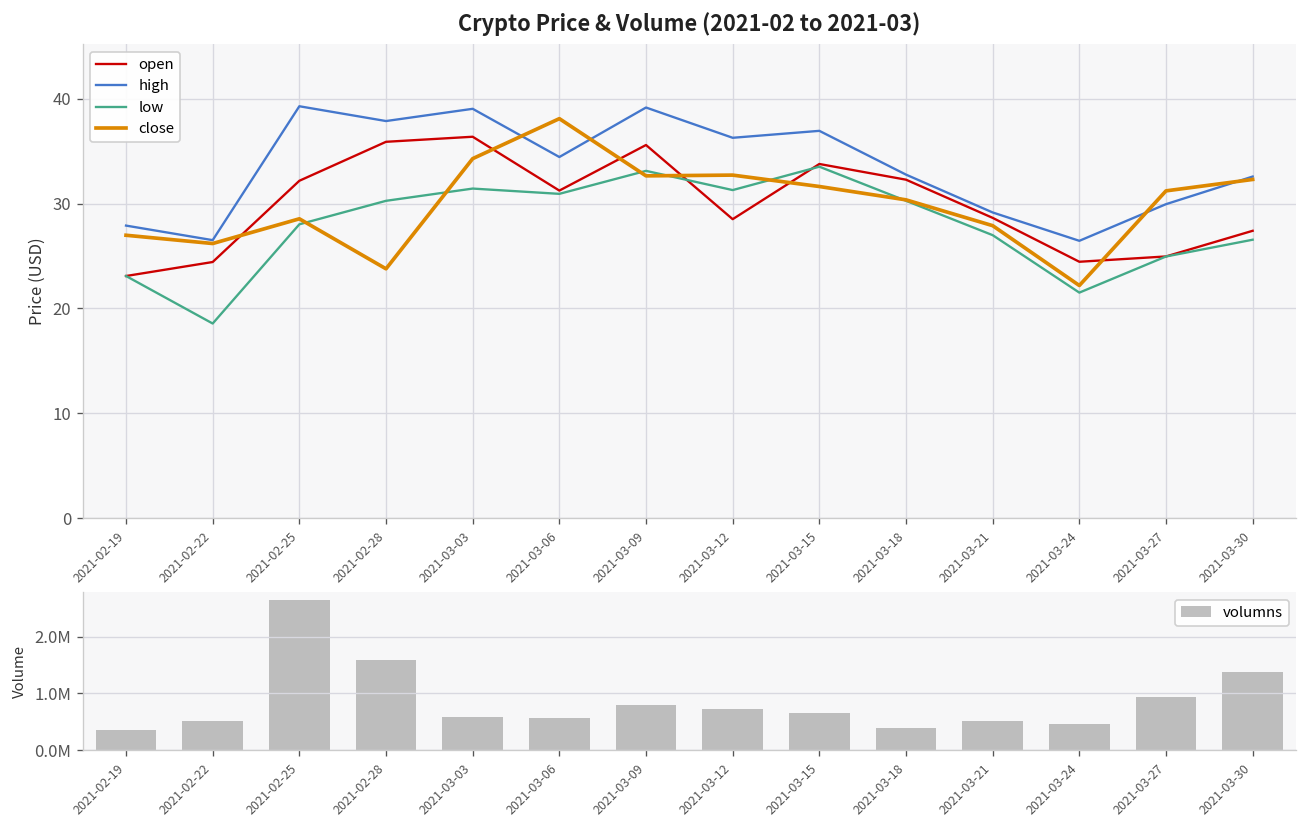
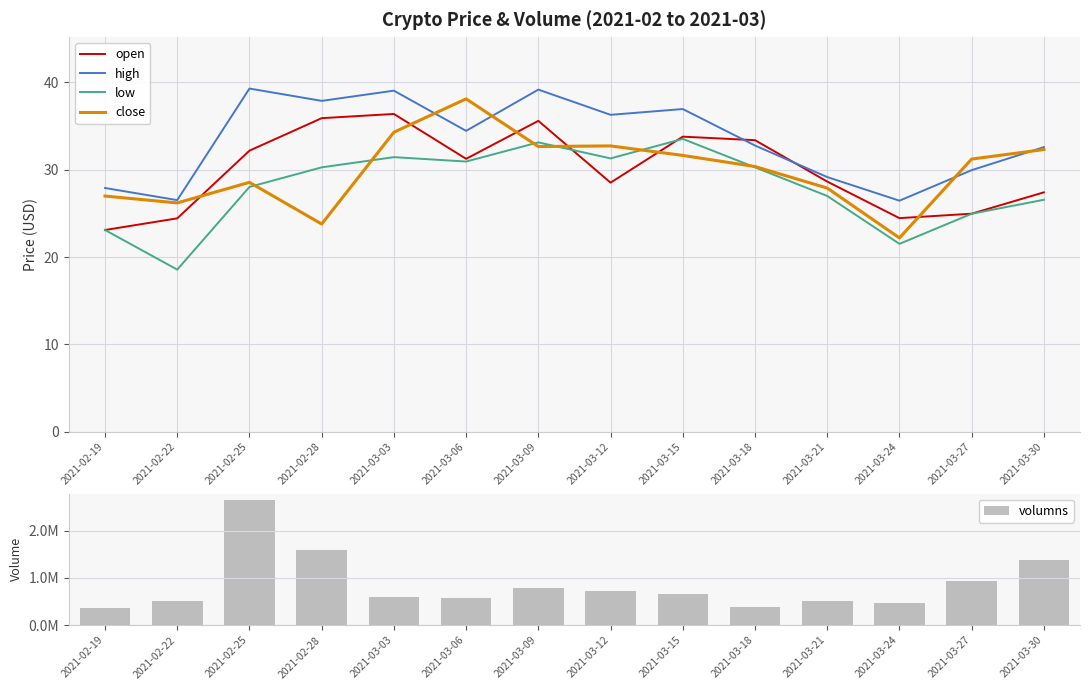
  {
    "Crypto Price & Volume (2021-02 to 2021-03)": {
      "open": {
        "2021-02-22": 24,
        "2021-02-25": 32,
        "2021-02-28": 36,
        "2021-03-03": 36,
        "2021-03-06": 31,
        "2021-03-09": 36,
        "2021-03-12": 29,
-       "2021-03-18": 32,
+       "2021-03-18": 33,
        "2021-03-21": 29,
        "2021-03-24": 24,
        "2021-03-30": 27
      },
      "high": {
        "2021-02-19": 28,
        "2021-02-22": 27,
        "2021-02-25": 39,
        "2021-02-28": 38,
        "2021-03-03": 39,
        "2021-03-06": 34,
        "2021-03-09": 39,
        "2021-03-12": 36,
        "2021-03-15": 37,
        "2021-03-18": 33,
        "2021-03-21": 29,
        "2021-03-24": 26,
        "2021-03-27": 30
      },
      "low": {
        "2021-02-22": 19,
        "2021-02-25": 28,
        "2021-02-28": 30,
        "2021-03-03": 31,
        "2021-03-06": 31,
        "2021-03-09": 33,
        "2021-03-12": 31,
        "2021-03-21": 27,
        "2021-03-24": 22,
        "2021-03-30": 27
      },
      "close": {
        "2021-02-19": 27,
        "2021-02-22": 26,
        "2021-02-25": 29,
        "2021-02-28": 24,
        "2021-03-03": 34,
        "2021-03-06": 38,
        "2021-03-09": 33,
        "2021-03-12": 33,
        "2021-03-15": 32,
        "2021-03-21": 28,
        "2021-03-24": 22,
        "2021-03-27": 31
      }
    }
  }
